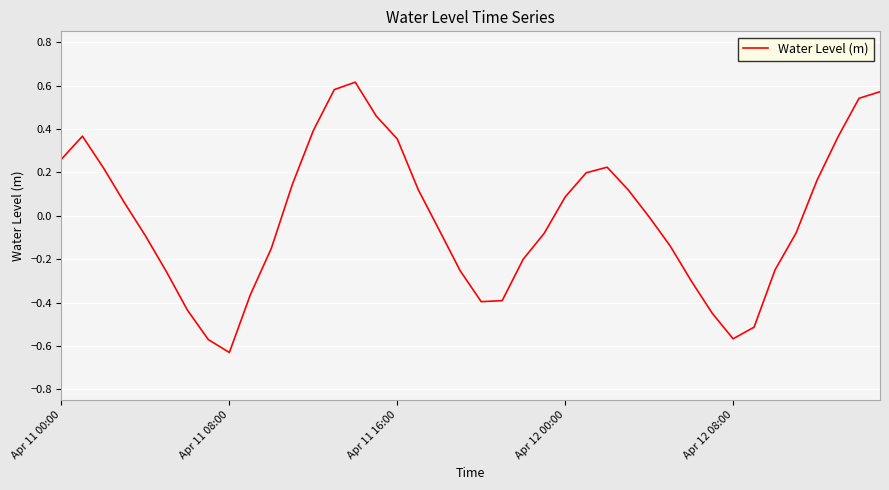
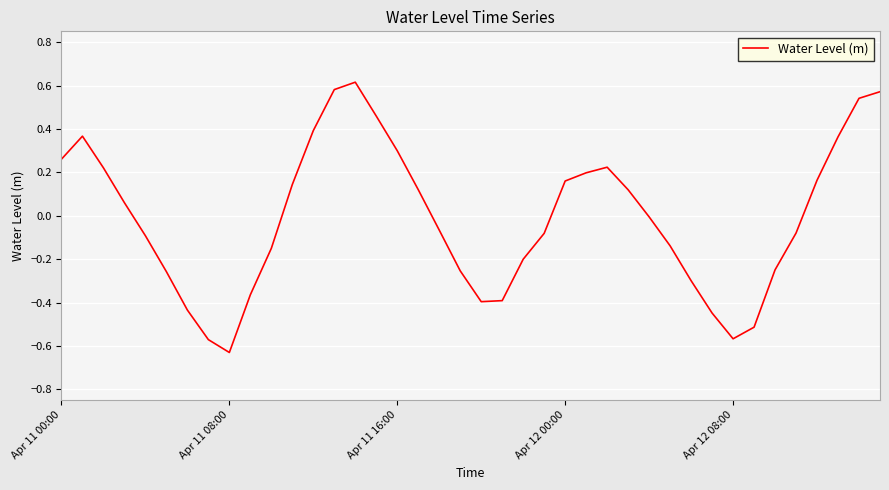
  {
    "Apr 11 00:00": 0.26,
    "Apr 11 08:00": -0.63,
-   "Apr 11 16:00": 0.35,
-   "Apr 12 00:00": 0.09,
+   "Apr 11 16:00": 0.30,
+   "Apr 12 00:00": 0.16,
    "Apr 12 08:00": -0.57
  }
